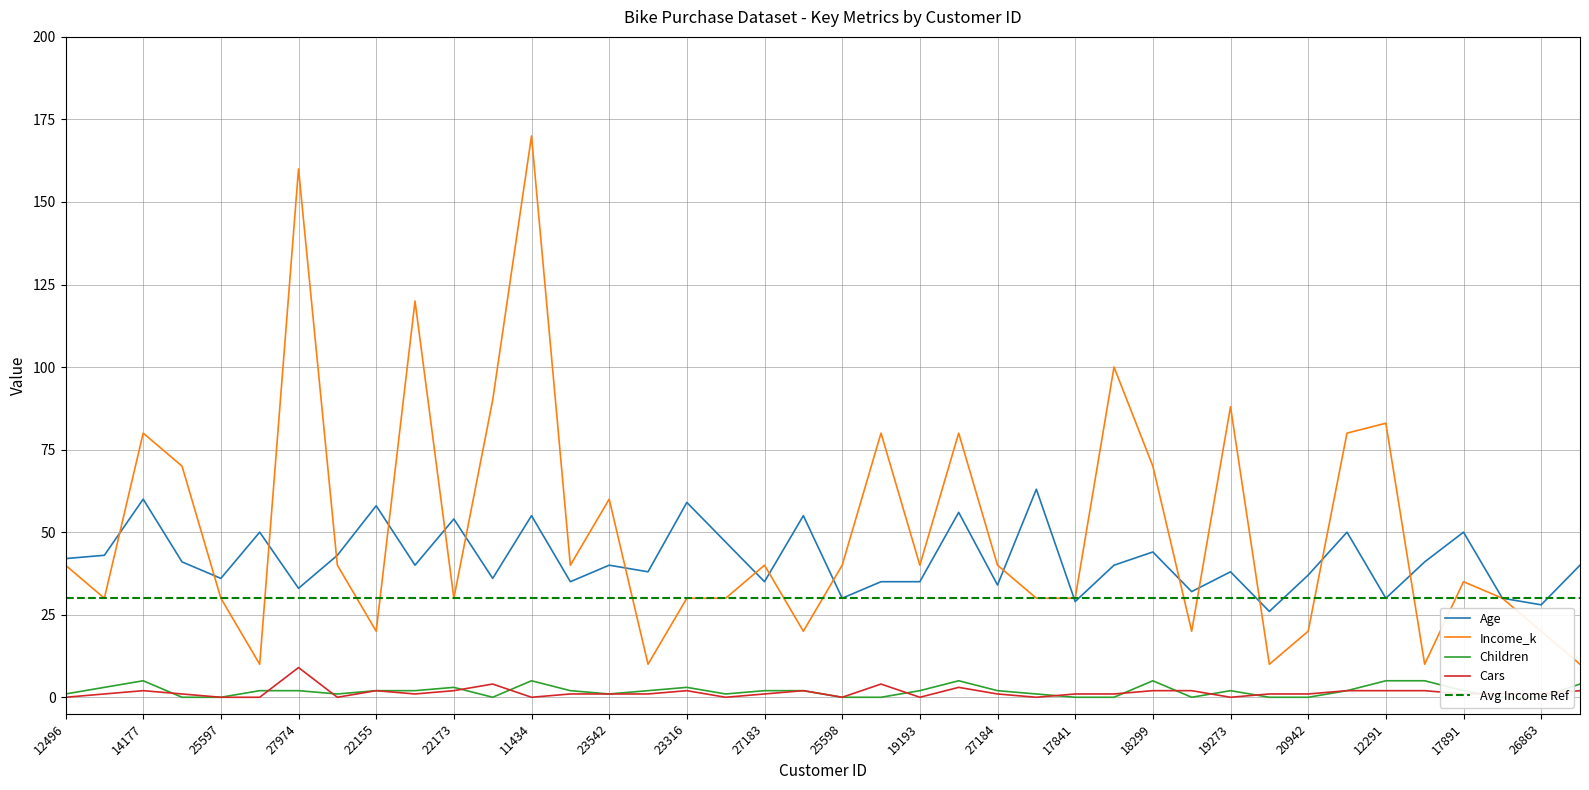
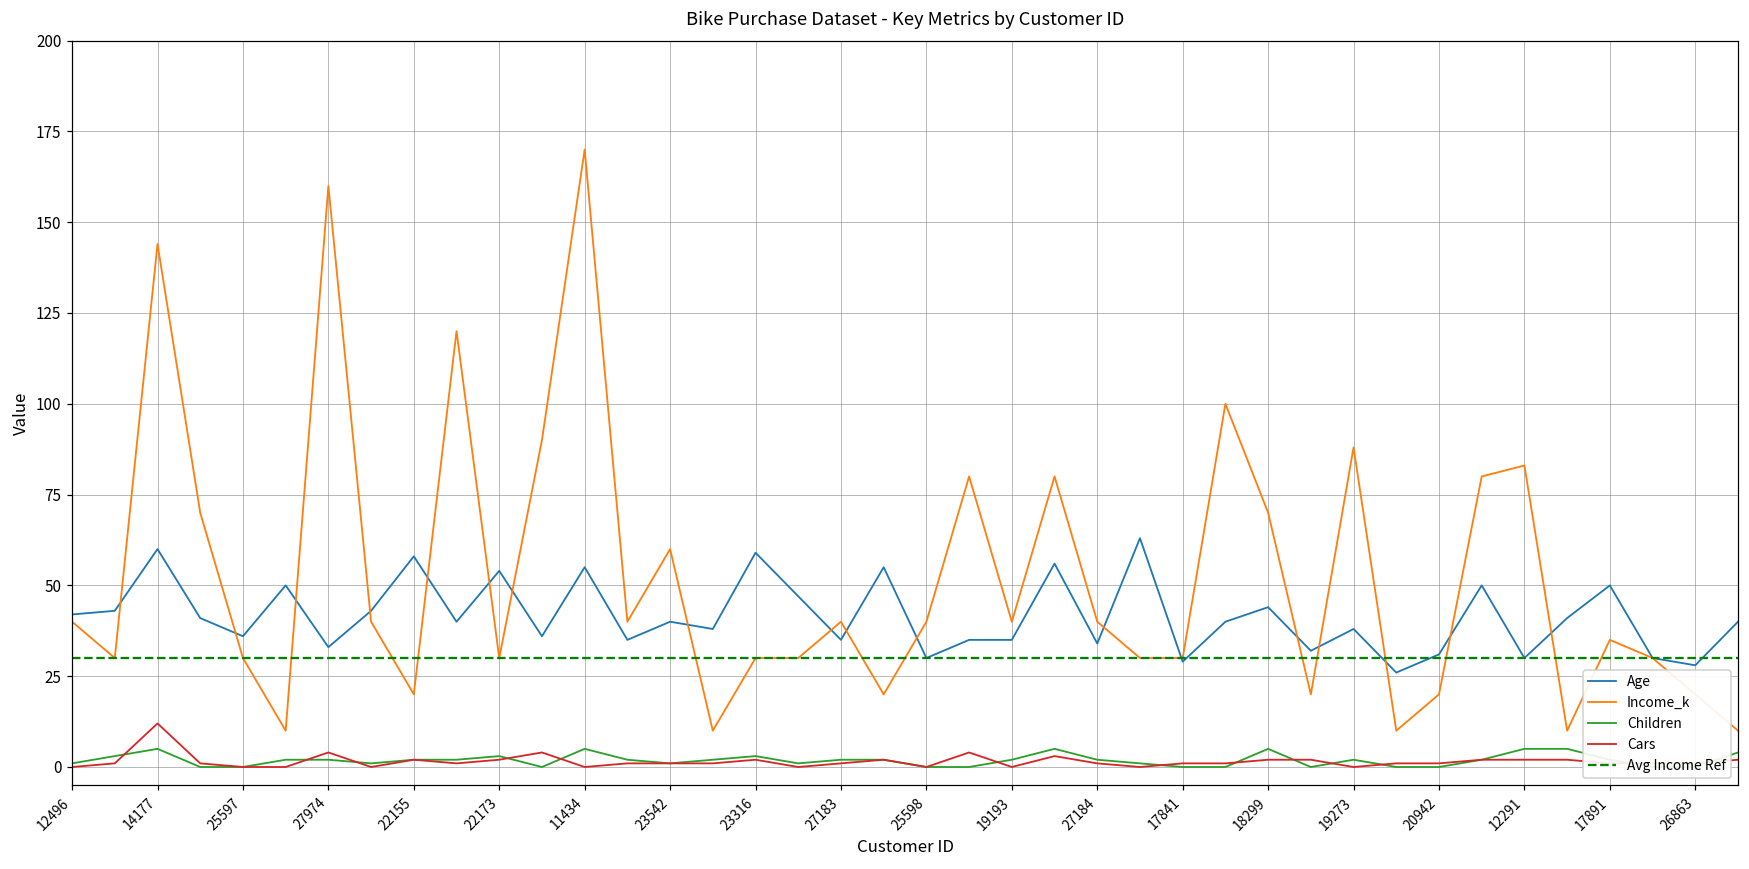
  {
    "Age": {
      "12496": 42,
      "14177": 60,
      "25597": 36,
      "27974": 33,
      "22155": 58,
      "22173": 54,
      "11434": 55,
      "23542": 40,
      "23316": 59,
      "27183": 35,
      "25598": 30,
      "19193": 35,
      "27184": 34,
      "17841": 29,
      "18299": 44,
      "19273": 38,
-     "20942": 37,
+     "20942": 31,
      "12291": 30,
      "17891": 50,
      "26863": 28
    },
    "Income_k": {
      "12496": 40,
-     "14177": 80,
+     "14177": 144,
      "25597": 30,
      "27974": 160,
      "22155": 20,
      "22173": 30,
      "11434": 170,
      "23542": 60,
      "23316": 30,
      "27183": 40,
      "25598": 40,
      "19193": 40,
      "27184": 40,
      "17841": 30,
      "18299": 70,
      "19273": 88,
      "20942": 20,
      "12291": 83,
      "17891": 35
    },
    "Children": {
      "12496": 1,
      "14177": 5,
      "27974": 2,
      "22173": 3,
      "11434": 5,
      "23316": 3,
      "27183": 2,
      "19193": 2,
      "27184": 2,
      "17841": 0,
      "18299": 5,
      "19273": 2,
      "20942": 0,
      "12291": 5
    },
    "Cars": {
      "12496": 0,
-     "14177": 2,
-     "27974": 9,
+     "14177": 12,
+     "27974": 4,
      "22173": 2,
      "11434": 0,
      "23316": 2,
      "27183": 1,
      "19193": 0,
      "27184": 1,
      "17841": 1,
      "18299": 2,
      "19273": 0,
      "20942": 1,
      "12291": 2
    }
  }
